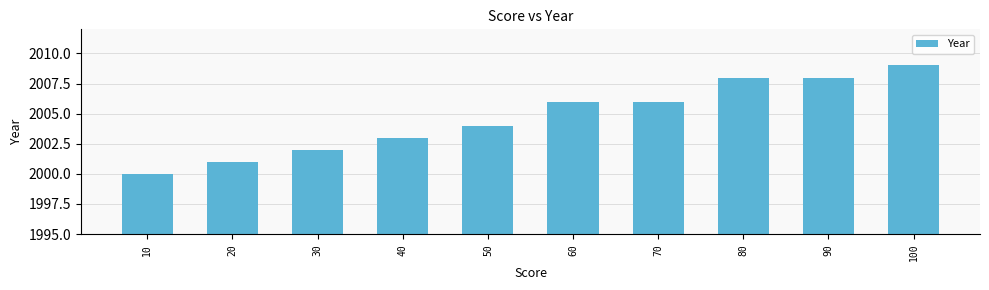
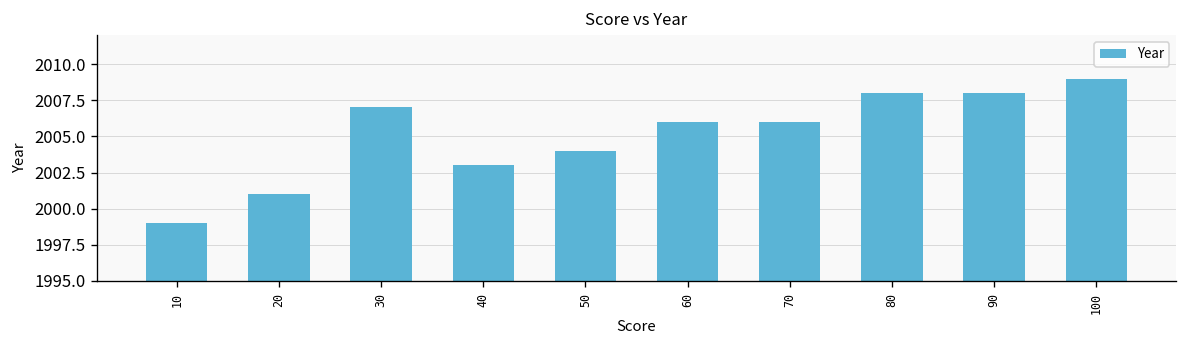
  {
-   "10": 2000,
+   "10": 1999,
    "20": 2001,
-   "30": 2002,
+   "30": 2007,
    "40": 2003,
    "50": 2004,
    "60": 2006,
    "70": 2006,
    "80": 2008,
    "90": 2008,
    "100": 2009
  }
